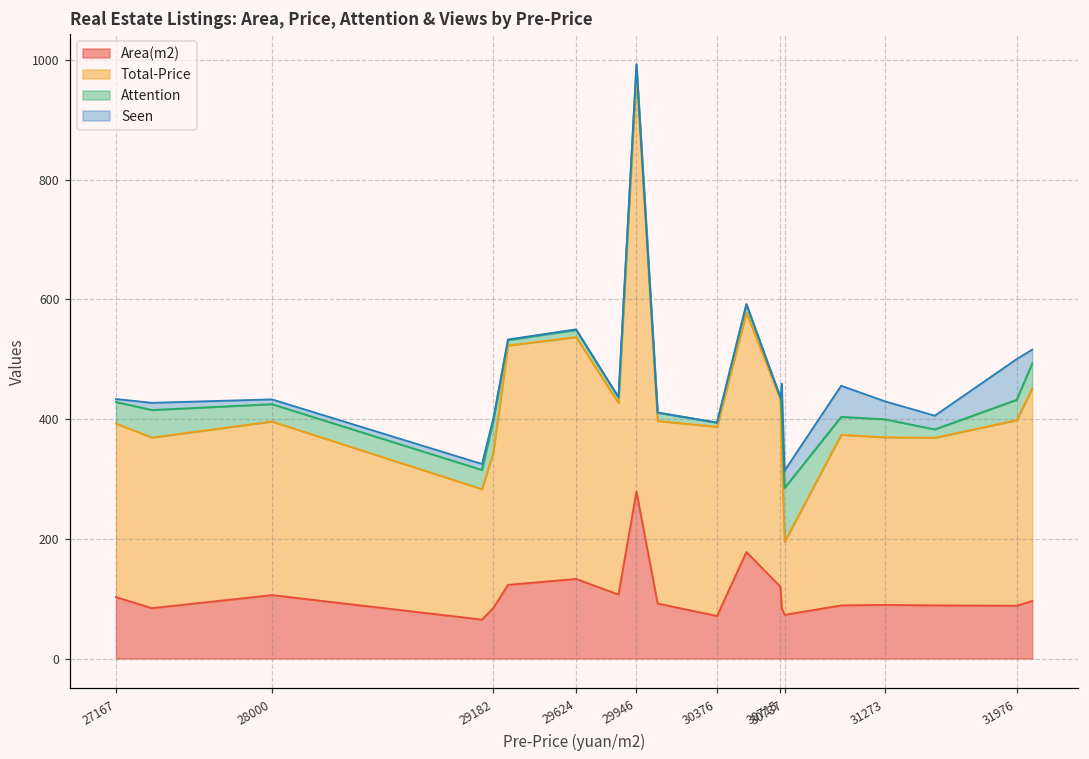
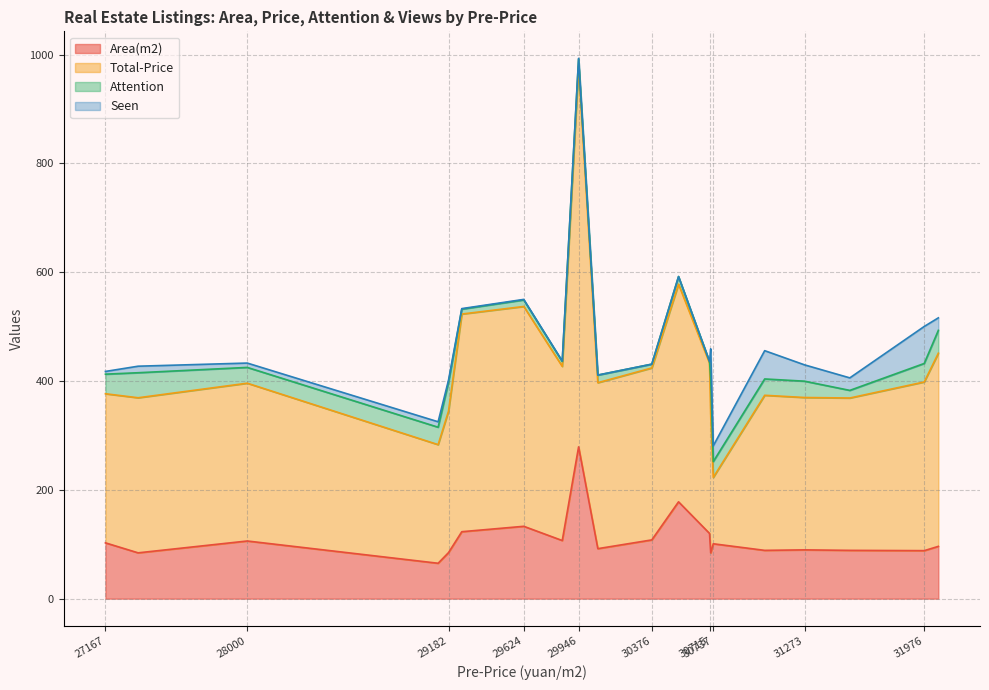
  {
    "Area(m2)": {
      "27167": 100,
      "28000": 110,
      "29182": 80,
      "29624": 130,
      "29946": 280,
-     "30376": 70,
+     "30376": 110,
      "30715": 120,
-     "30737": 70,
+     "30737": 100,
      "31273": 90,
      "31976": 90
    },
    "Total-Price": {
-     "27167": 290,
+     "27167": 270,
      "28000": 290,
      "29182": 260,
      "29624": 400,
      "29946": 700,
      "30376": 320,
      "30737": 120,
      "31273": 280,
      "31976": 310
    },
    "Attention": {
      "27167": 40,
      "28000": 30,
-     "30737": 90,
+     "30737": 30,
      "31273": 30,
      "31976": 30
    },
    "Seen": {
      "27167": 10,
      "28000": 10,
      "30737": 30,
      "31273": 30,
      "31976": 70
    }
  }
